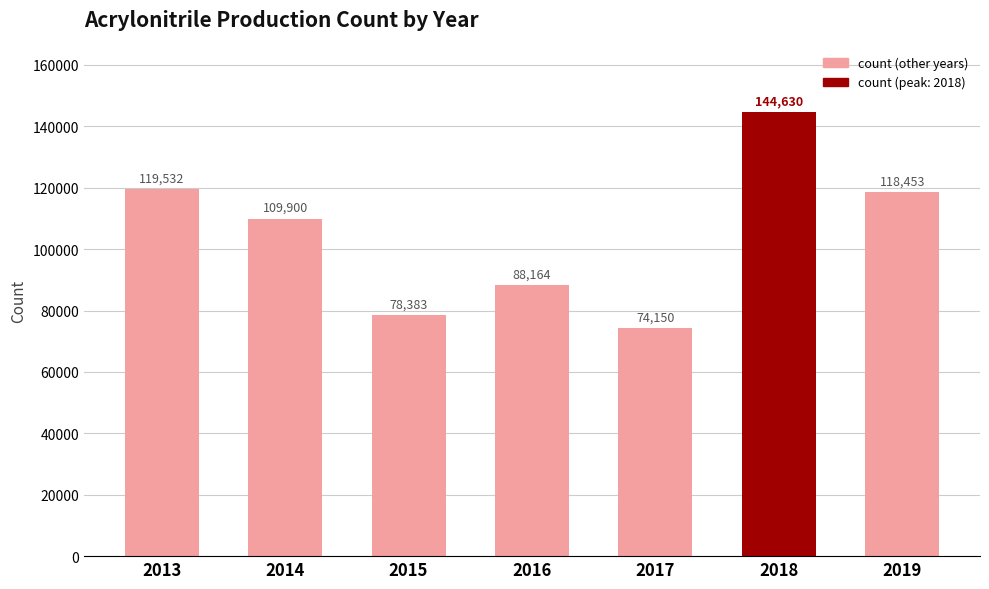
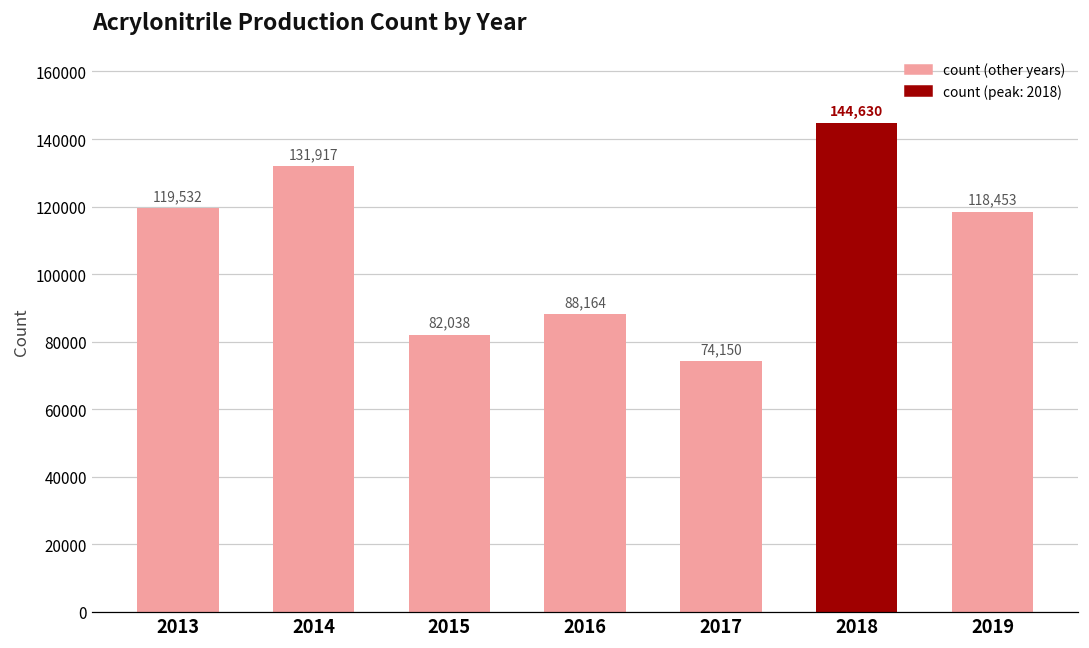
  {
    "2013": "119,532",
-   "2014": "109,900",
-   "2015": "78,383",
+   "2014": "131,917",
+   "2015": "82,038",
    "2016": "88,164",
    "2017": "74,150",
    "2018": "144,630",
    "2019": "118,453"
  }
